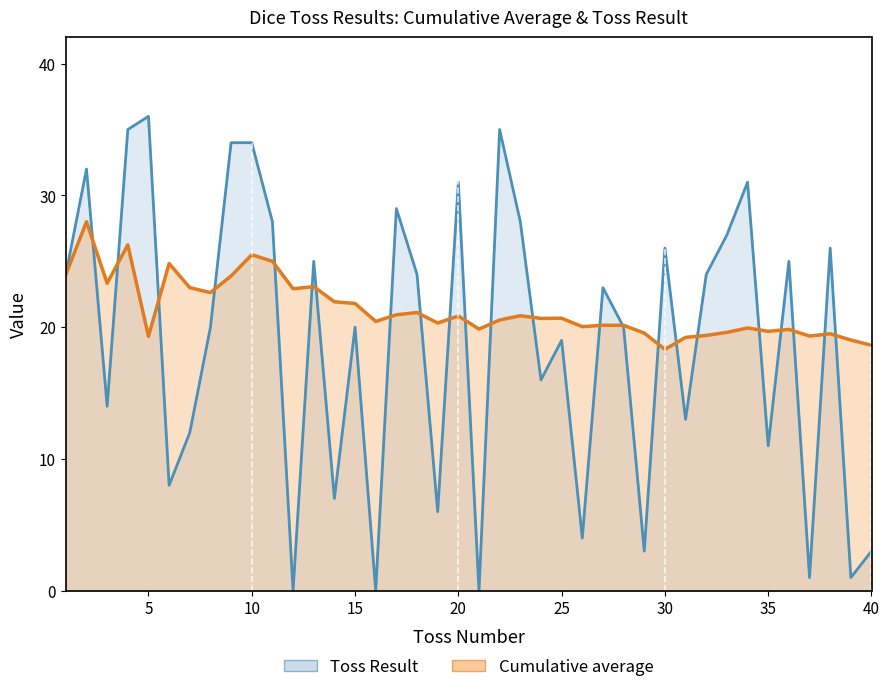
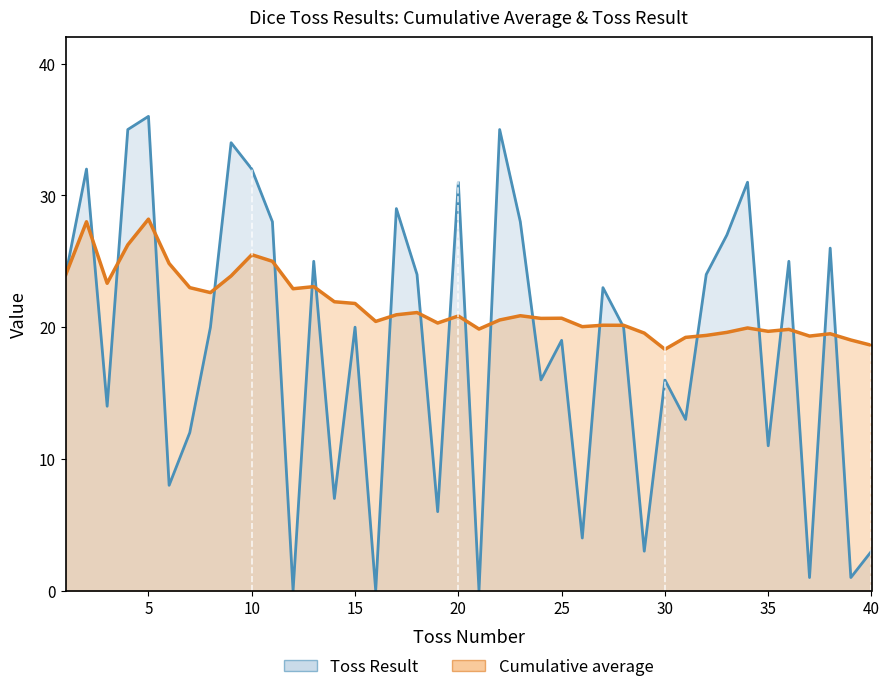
  {
    "Toss Result": {
      "5": 36,
-     "10": 34,
+     "10": 32,
      "15": 20,
      "20": 31,
      "25": 19,
-     "30": 26,
+     "30": 16,
      "35": 11,
      "40": 3
    },
    "Cumulative average": {
-     "5": 19.3,
+     "5": 28.2,
      "10": 25.5,
      "15": 21.8,
      "20": 20.9,
      "25": 20.7,
      "30": 18.3,
      "35": 19.7,
      "40": 18.6
    }
  }
